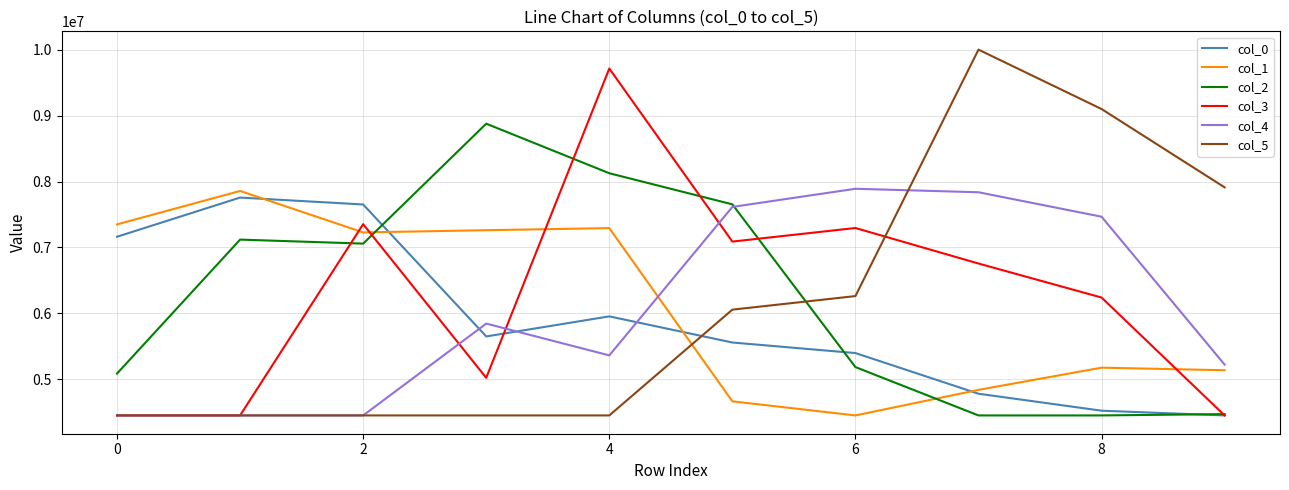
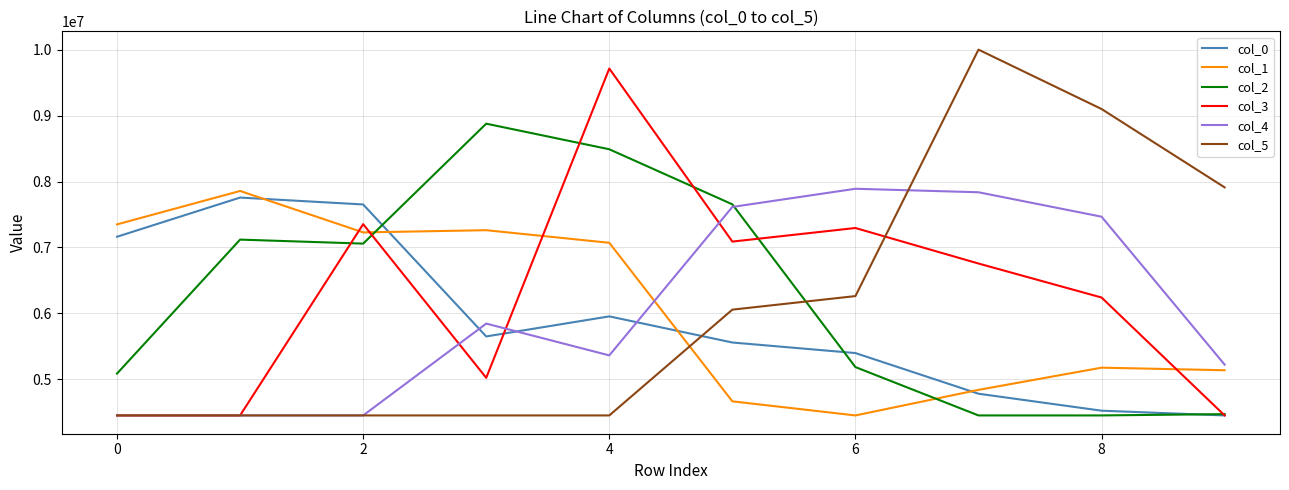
  {
    "col_0": {
      "0": 7200000,
      "2": 7700000,
      "4": 6000000,
      "6": 5400000,
      "8": 4500000
    },
    "col_1": {
      "0": 7300000,
      "2": 7200000,
-     "4": 7300000,
+     "4": 7100000,
      "6": 4400000,
      "8": 5200000
    },
    "col_2": {
      "0": 5100000,
      "2": 7100000,
-     "4": 8100000,
+     "4": 8500000,
      "6": 5200000,
      "8": 4400000
    },
    "col_3": {
      "2": 7400000,
      "4": 9700000,
      "6": 7300000,
      "8": 6200000
    },
    "col_4": {
      "4": 5400000,
      "6": 7900000,
      "8": 7500000
    },
    "col_5": {
      "4": 4400000,
      "6": 6300000,
      "8": 9100000
    }
  }
